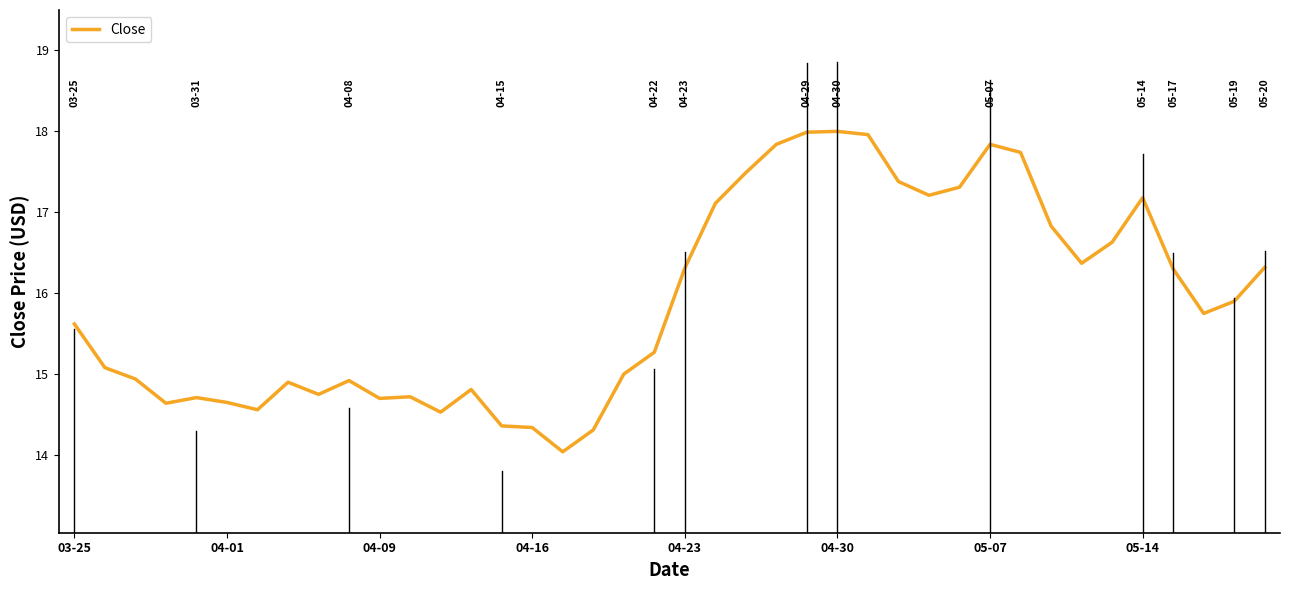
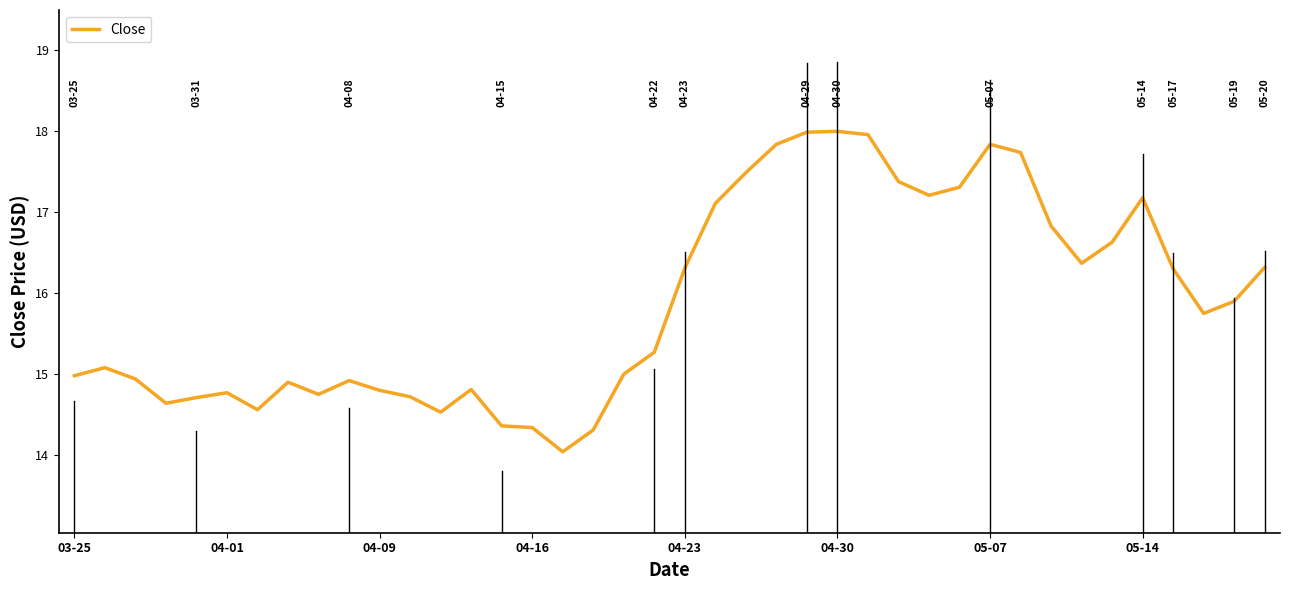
  {
-   "03-25": 15.6,
-   "04-01": 14.7,
-   "04-09": 14.7,
+   "03-25": 15.0,
+   "04-01": 14.8,
+   "04-09": 14.8,
    "04-16": 14.3,
    "04-23": 16.3,
    "05-07": 17.8,
    "05-14": 17.2
  }
